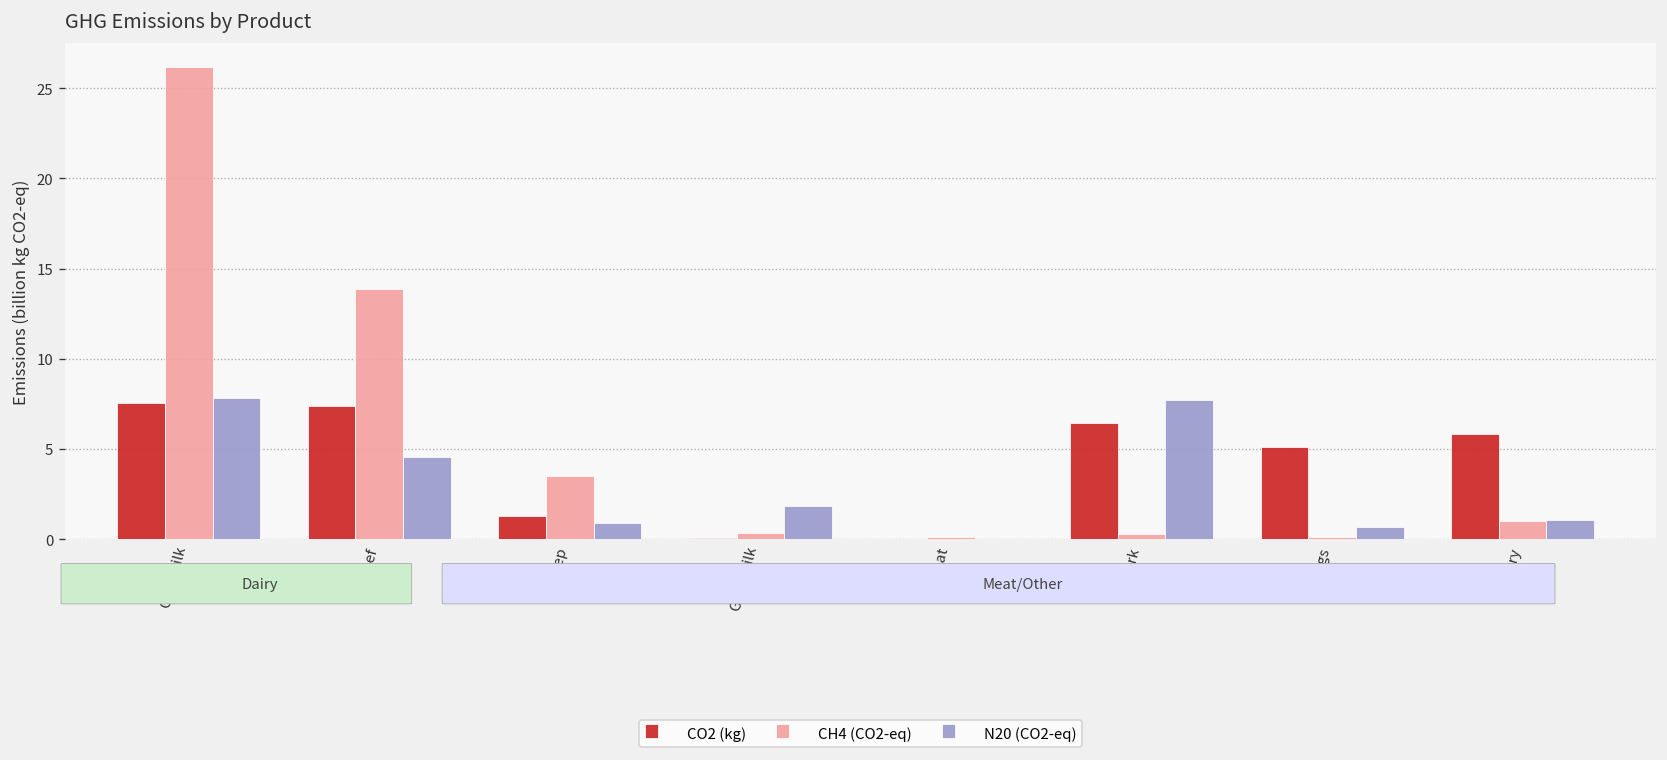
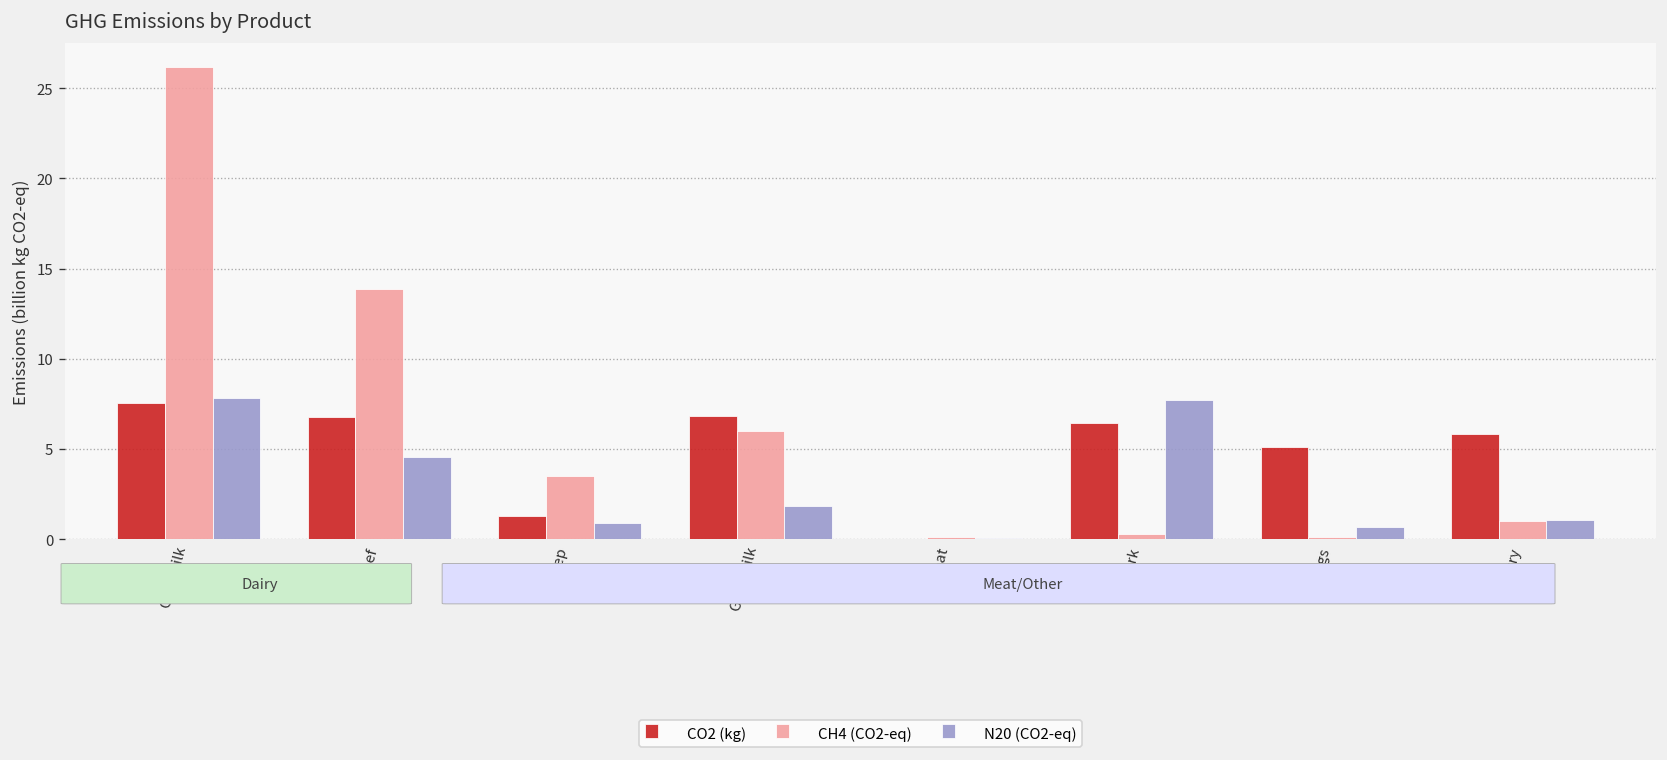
  {
    "CO2 (kg)": {
      "Cow Milk": 7.6,
-     "Beef": 7.4,
+     "Beef": 6.8,
      "Sheep": 1.3,
-     "Goat Milk": 0.1,
+     "Goat Milk": 6.8,
      "Pork": 6.5,
      "Eggs": 5.1,
      "Poultry": 5.8
    },
    "CH4 (CO2-eq)": {
      "Cow Milk": 26.2,
      "Beef": 13.9,
      "Sheep": 3.5,
-     "Goat Milk": 0.3,
+     "Goat Milk": 6.0,
      "Pork": 0.3,
      "Poultry": 1.0
    },
    "N20 (CO2-eq)": {
      "Cow Milk": 7.8,
      "Beef": 4.6,
      "Sheep": 0.9,
      "Goat Milk": 1.9,
      "Pork": 7.7,
      "Eggs": 0.7,
      "Poultry": 1.1
    }
  }
